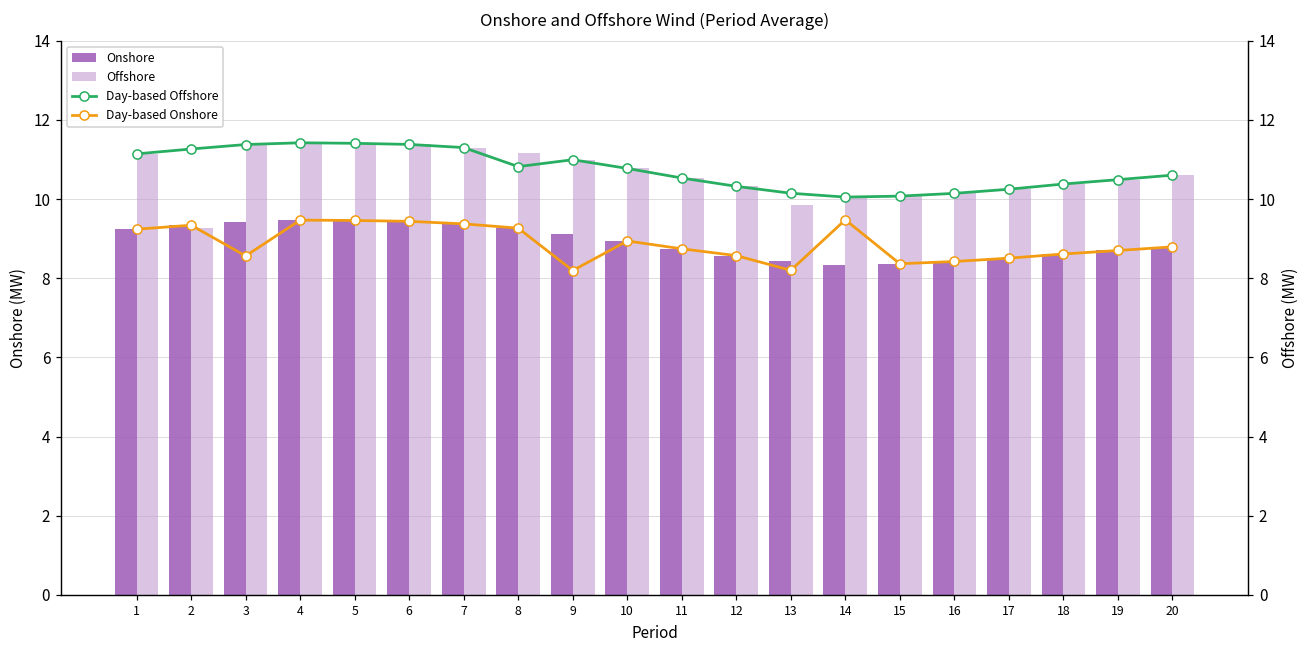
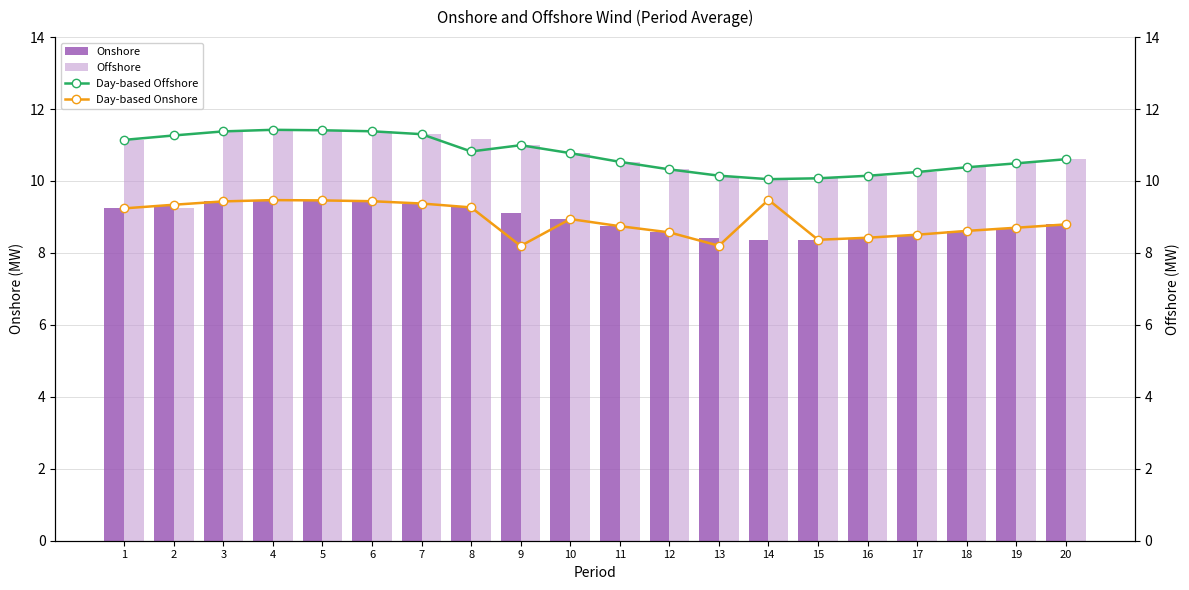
  {
    "Onshore": {
      "1": 9.2,
      "2": 9.3,
      "3": 9.4,
      "4": 9.5,
      "5": 9.5,
      "6": 9.4,
      "7": 9.4,
      "8": 9.3,
      "9": 9.1,
      "10": 8.9,
      "11": 8.7,
      "12": 8.6,
      "13": 8.4,
      "14": 8.3,
      "15": 8.4,
      "16": 8.4,
      "17": 8.5,
      "18": 8.6,
      "19": 8.7,
      "20": 8.8
    },
    "Offshore": {
      "1": 11.1,
      "2": 9.3,
      "3": 11.4,
      "4": 11.4,
      "5": 11.4,
      "6": 11.4,
      "7": 11.3,
      "8": 11.2,
      "9": 11.0,
      "10": 10.8,
      "11": 10.5,
      "12": 10.3,
-     "13": 9.8,
+     "13": 10.1,
      "14": 10.1,
      "15": 10.1,
      "16": 10.1,
      "17": 10.2,
      "18": 10.4,
      "19": 10.5,
      "20": 10.6
    },
    "Day-based Offshore": {
      "1": 11.1,
      "2": 11.3,
      "3": 11.4,
      "4": 11.4,
      "5": 11.4,
      "6": 11.4,
      "7": 11.3,
      "8": 10.8,
      "9": 11.0,
      "10": 10.8,
      "11": 10.5,
      "12": 10.3,
      "13": 10.1,
      "14": 10.1,
      "15": 10.1,
      "16": 10.1,
      "17": 10.2,
      "18": 10.4,
      "19": 10.5,
      "20": 10.6
    },
    "Day-based Onshore": {
      "1": 9.2,
      "2": 9.3,
-     "3": 8.6,
+     "3": 9.4,
      "4": 9.5,
      "5": 9.5,
      "6": 9.4,
      "7": 9.4,
      "8": 9.3,
      "9": 8.2,
      "10": 8.9,
      "11": 8.7,
      "12": 8.6,
      "13": 8.2,
      "14": 9.5,
      "15": 8.4,
      "16": 8.4,
      "17": 8.5,
      "18": 8.6,
      "19": 8.7,
      "20": 8.8
    }
  }
